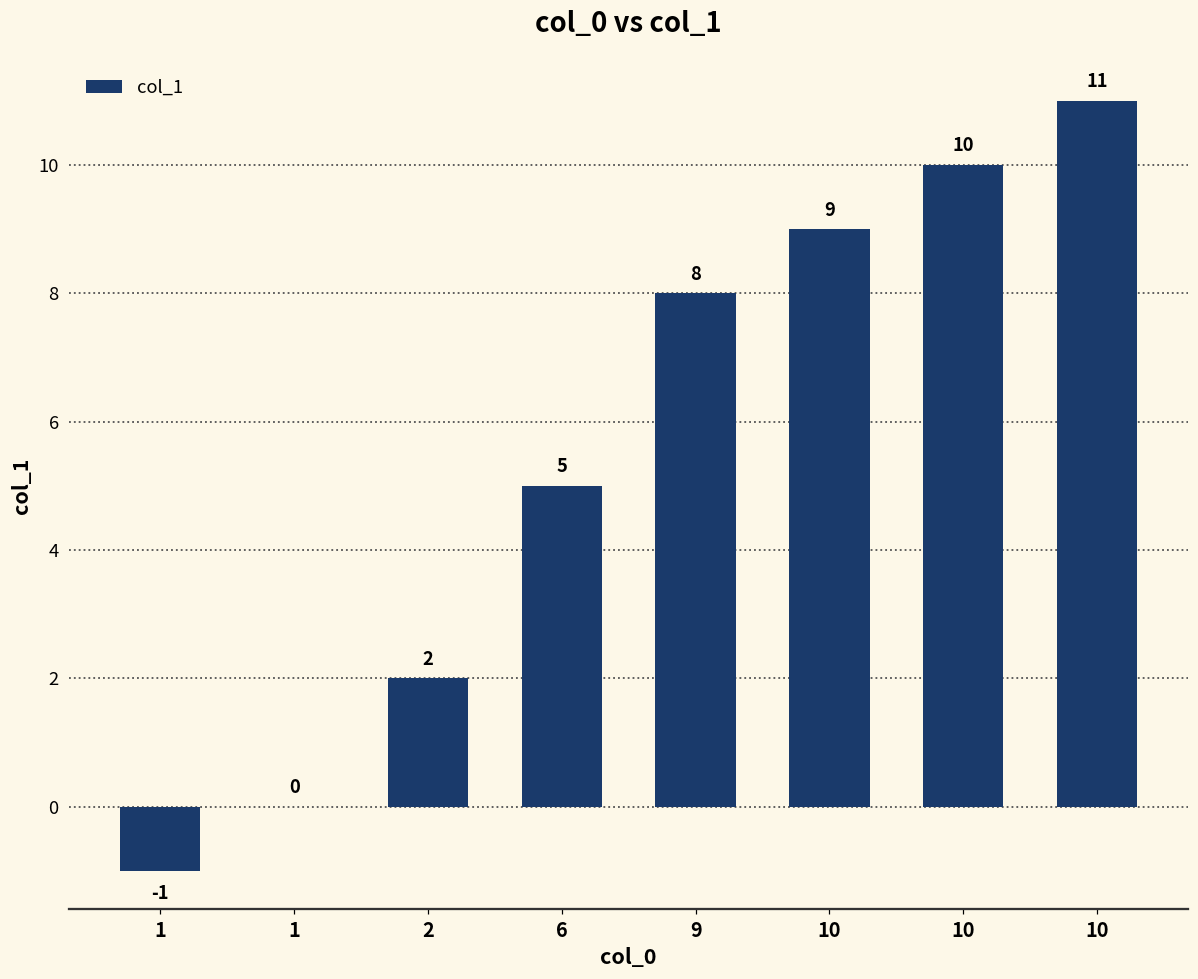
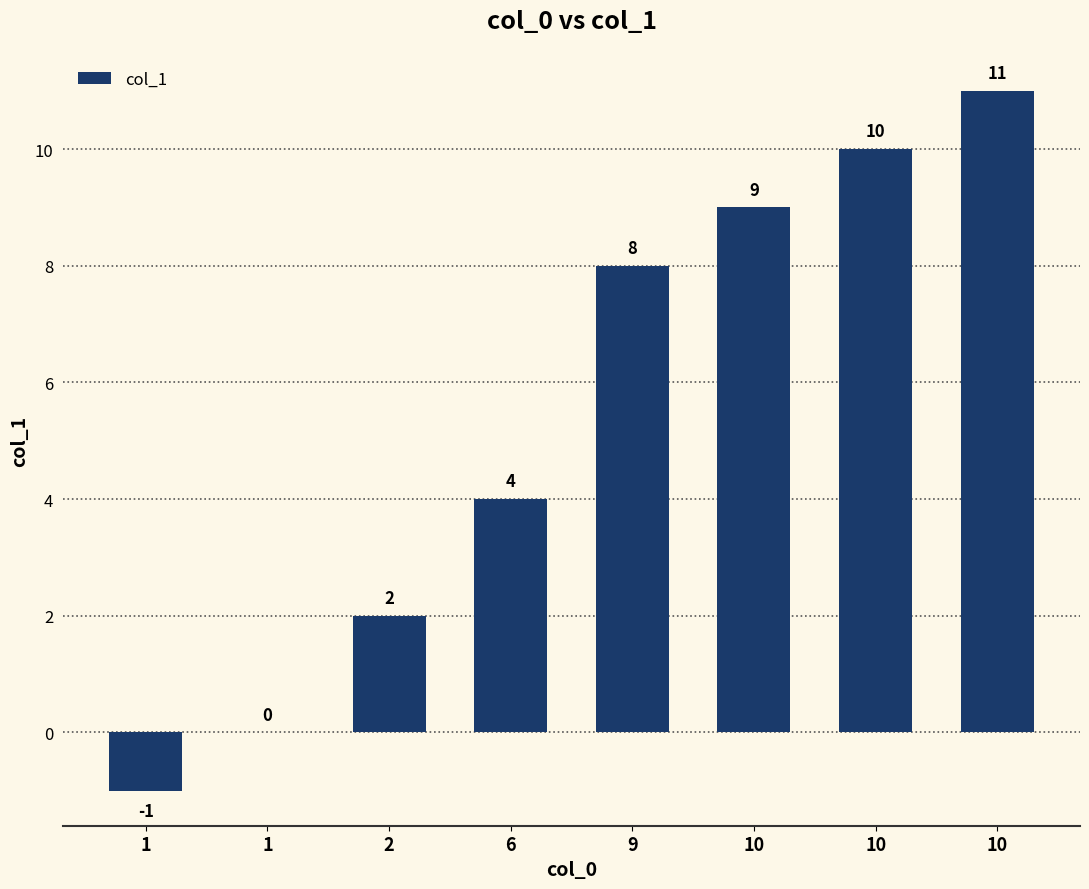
  {
    "2": 2,
-   "6": 5,
+   "6": 4,
    "9": 8
  }
